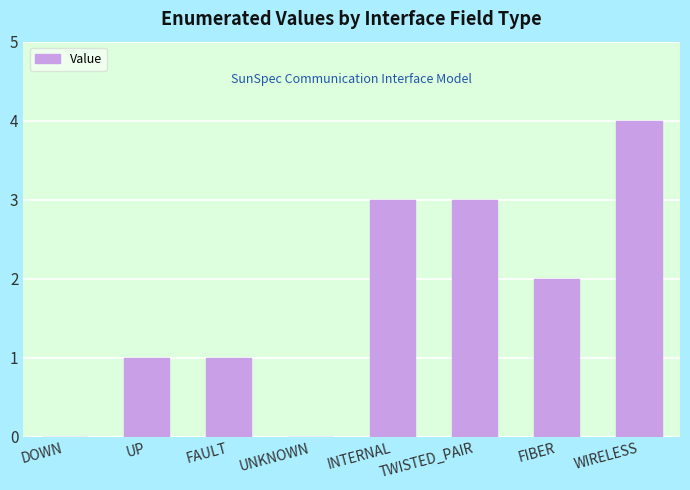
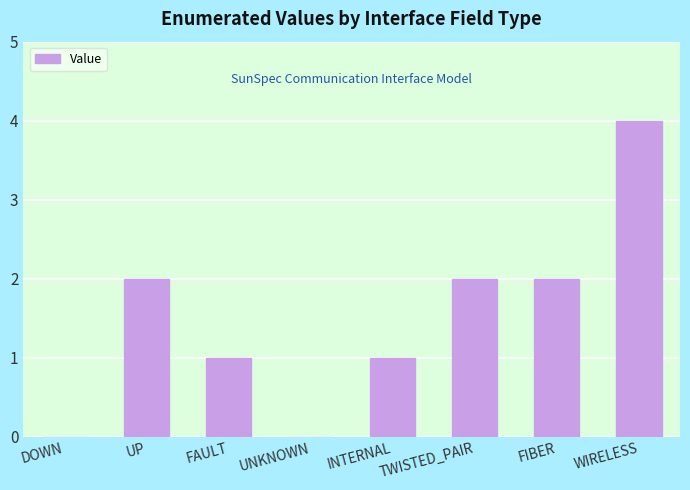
  {
    "DOWN": 0,
-   "UP": 1,
+   "UP": 2,
    "FAULT": 1,
    "UNKNOWN": 0,
-   "INTERNAL": 3,
-   "TWISTED_PAIR": 3,
+   "INTERNAL": 1,
+   "TWISTED_PAIR": 2,
    "FIBER": 2,
    "WIRELESS": 4
  }
